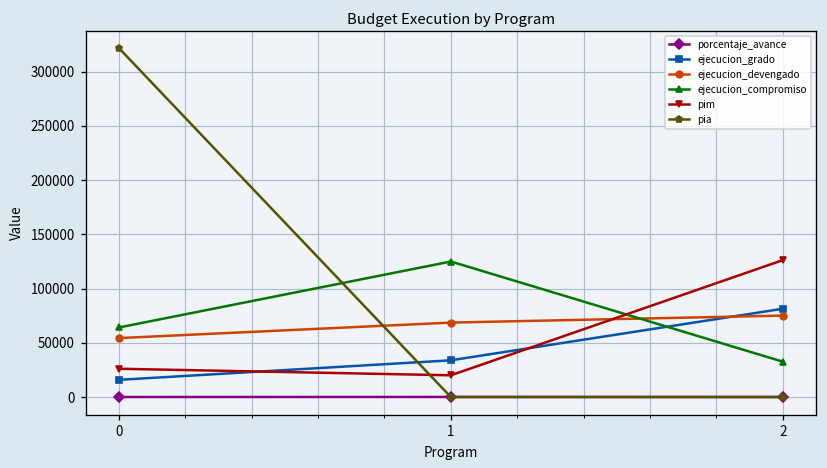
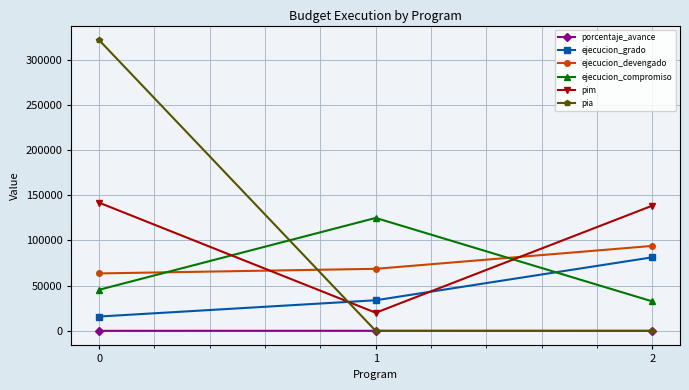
  {
    "porcentaje_avance": {
      "0": 0
    },
    "ejecucion_grado": {
      "0": 20000,
      "1": 30000,
      "2": 80000
    },
    "ejecucion_devengado": {
-     "0": 50000,
+     "0": 60000,
      "1": 70000,
-     "2": 80000
+     "2": 90000
    },
    "ejecucion_compromiso": {
-     "0": 60000,
+     "0": 50000,
      "1": 120000,
      "2": 30000
    },
    "pim": {
-     "0": 30000,
+     "0": 140000,
      "1": 20000,
-     "2": 130000
+     "2": 140000
    },
    "pia": {
      "0": 320000
    }
  }
